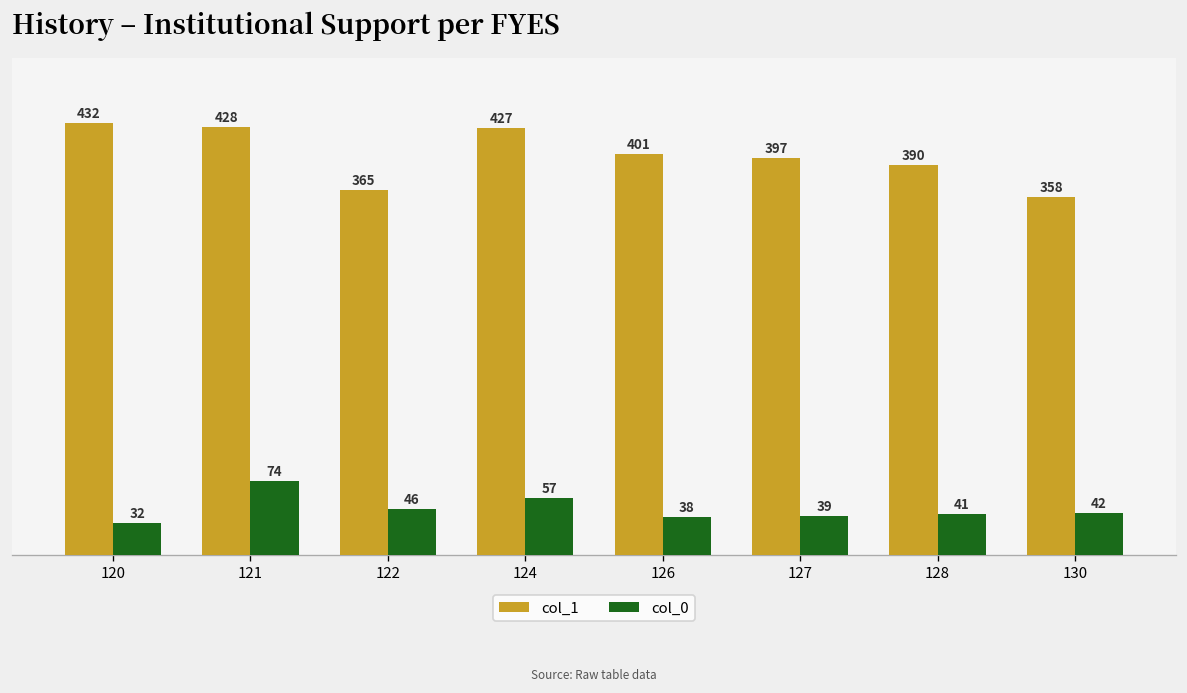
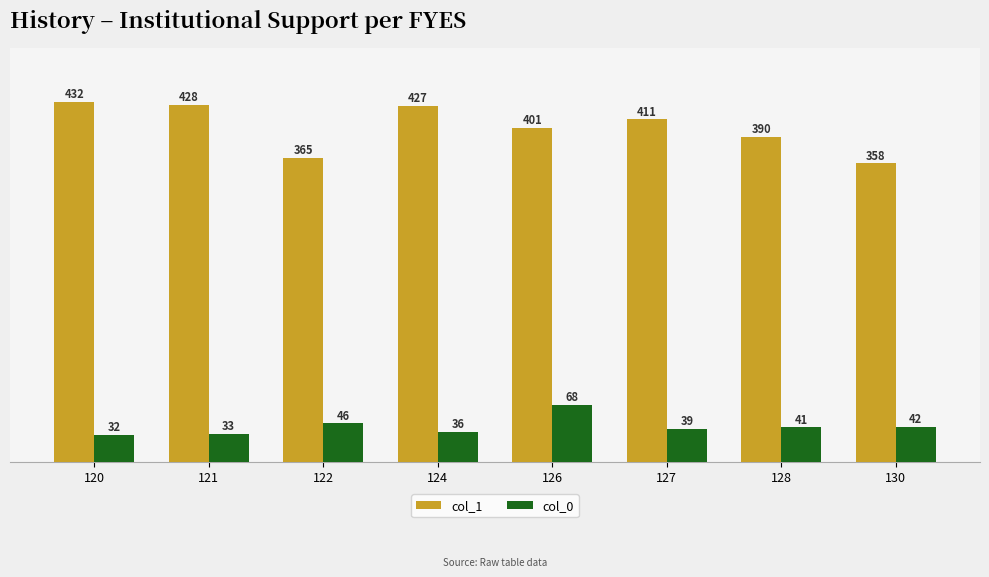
  {
    "col_1": {
      "120": 432,
      "121": 428,
      "122": 365,
      "124": 427,
      "126": 401,
-     "127": 397,
+     "127": 411,
      "128": 390,
      "130": 358
    },
    "col_0": {
      "120": 32,
-     "121": 74,
+     "121": 33,
      "122": 46,
-     "124": 57,
-     "126": 38,
+     "124": 36,
+     "126": 68,
      "127": 39,
      "128": 41,
      "130": 42
    }
  }
